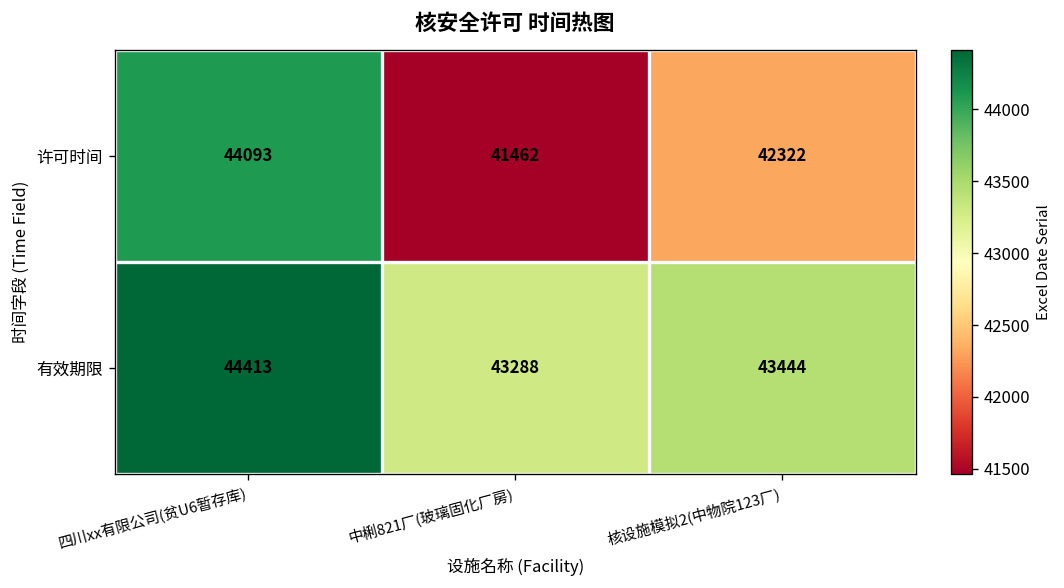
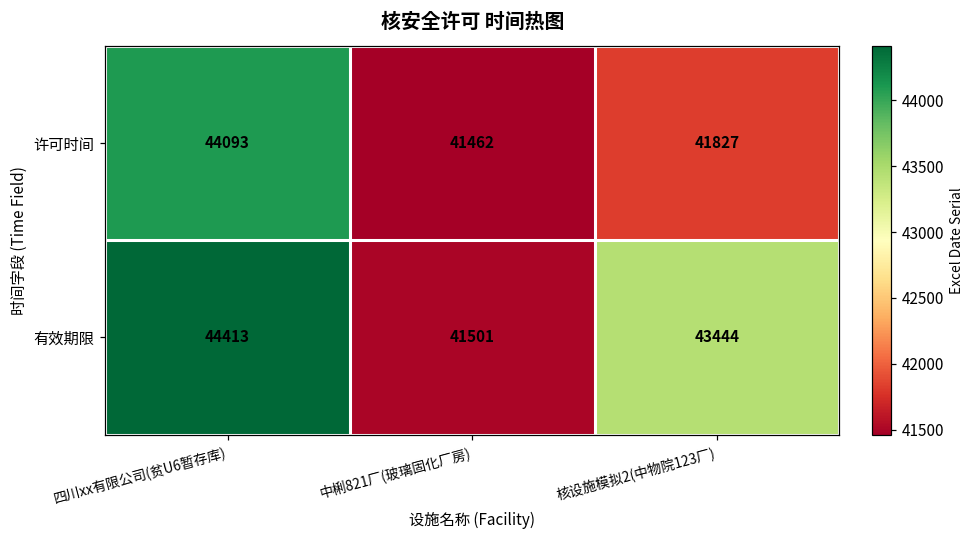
  {
    "许可时间": {
      "四川xx有限公司(贫U6暂存库)": 44093,
      "中梸821厂(玻璃固化厂房)": 41462,
-     "核设施模拟2(中物院123厂)": 42322
+     "核设施模拟2(中物院123厂)": 41827
    },
    "有效期限": {
      "四川xx有限公司(贫U6暂存库)": 44413,
-     "中梸821厂(玻璃固化厂房)": 43288,
+     "中梸821厂(玻璃固化厂房)": 41501,
      "核设施模拟2(中物院123厂)": 43444
    }
  }
